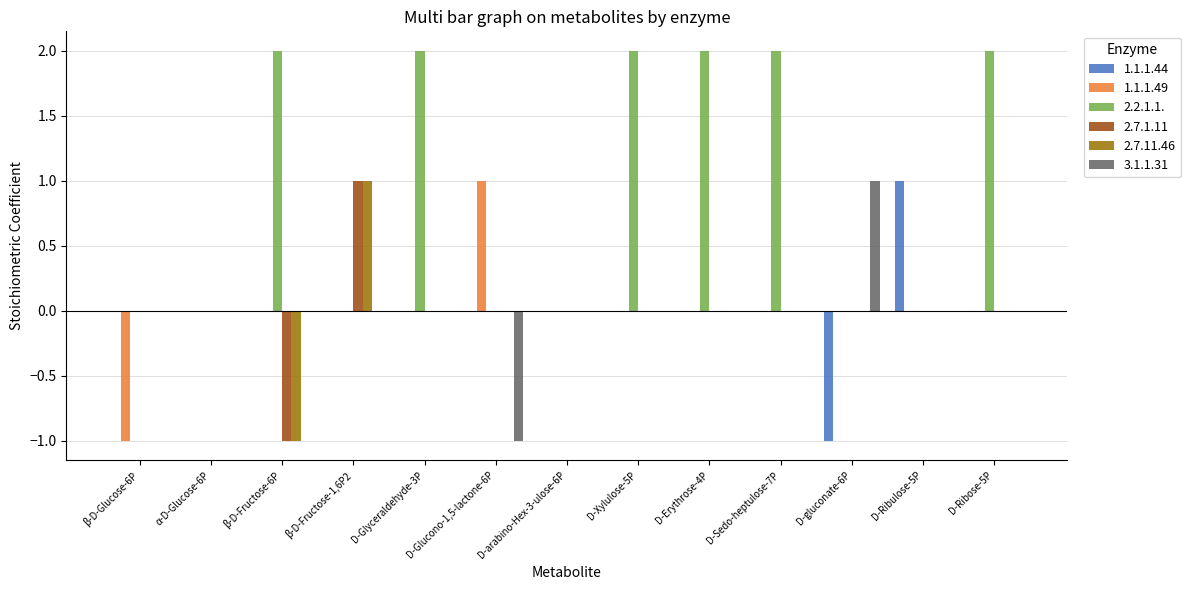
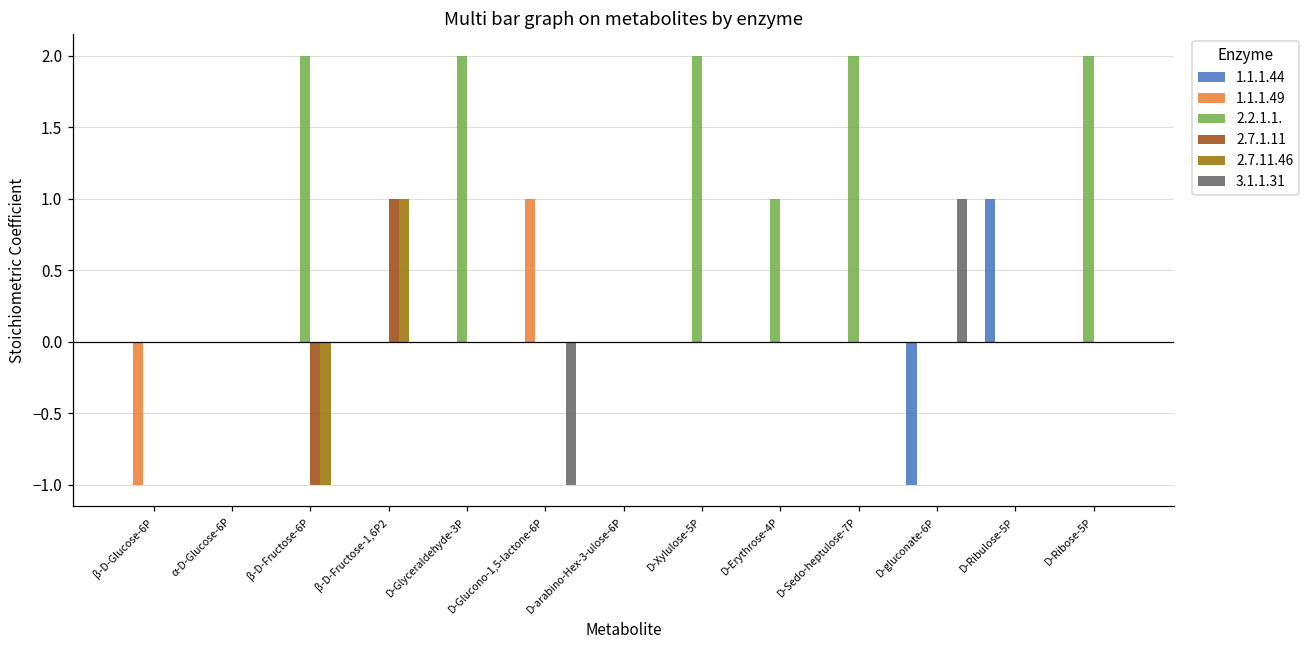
  {
    "1.1.1.44": {
      "β-D-Glucose-6P": 0,
      "α-D-Glucose-6P": 0,
      "β-D-Fructose-6P": 0,
      "β-D-Fructose-1,6P2": 0,
      "D-Glyceraldehyde-3P": 0,
      "D-Glucono-1,5-lactone-6P": 0,
      "D-arabino-Hex-3-ulose-6P": 0,
      "D-Xylulose-5P": 0,
      "D-Erythrose-4P": 0,
      "D-Sedo-heptulose-7P": 0,
      "D-gluconate-6P": -1,
      "D-Ribulose-5P": 1,
      "D-Ribose-5P": 0
    },
    "1.1.1.49": {
      "β-D-Glucose-6P": -1,
      "α-D-Glucose-6P": 0,
      "β-D-Fructose-6P": 0,
      "β-D-Fructose-1,6P2": 0,
      "D-Glyceraldehyde-3P": 0,
      "D-Glucono-1,5-lactone-6P": 1,
      "D-arabino-Hex-3-ulose-6P": 0,
      "D-Xylulose-5P": 0,
      "D-Erythrose-4P": 0,
      "D-Sedo-heptulose-7P": 0,
      "D-gluconate-6P": 0,
      "D-Ribulose-5P": 0,
      "D-Ribose-5P": 0
    },
    "2.2.1.1.": {
      "β-D-Glucose-6P": 0,
      "α-D-Glucose-6P": 0,
      "β-D-Fructose-6P": 2,
      "β-D-Fructose-1,6P2": 0,
      "D-Glyceraldehyde-3P": 2,
      "D-Glucono-1,5-lactone-6P": 0,
      "D-arabino-Hex-3-ulose-6P": 0,
      "D-Xylulose-5P": 2,
-     "D-Erythrose-4P": 2,
+     "D-Erythrose-4P": 1,
      "D-Sedo-heptulose-7P": 2,
      "D-gluconate-6P": 0,
      "D-Ribulose-5P": 0,
      "D-Ribose-5P": 2
    },
    "3.1.1.31": {
      "β-D-Glucose-6P": 0,
      "α-D-Glucose-6P": 0,
      "β-D-Fructose-6P": 0,
      "β-D-Fructose-1,6P2": 0,
      "D-Glyceraldehyde-3P": 0,
      "D-Glucono-1,5-lactone-6P": -1,
      "D-arabino-Hex-3-ulose-6P": 0,
      "D-Xylulose-5P": 0,
      "D-Erythrose-4P": 0,
      "D-Sedo-heptulose-7P": 0,
      "D-gluconate-6P": 1,
      "D-Ribulose-5P": 0,
      "D-Ribose-5P": 0
    }
  }
